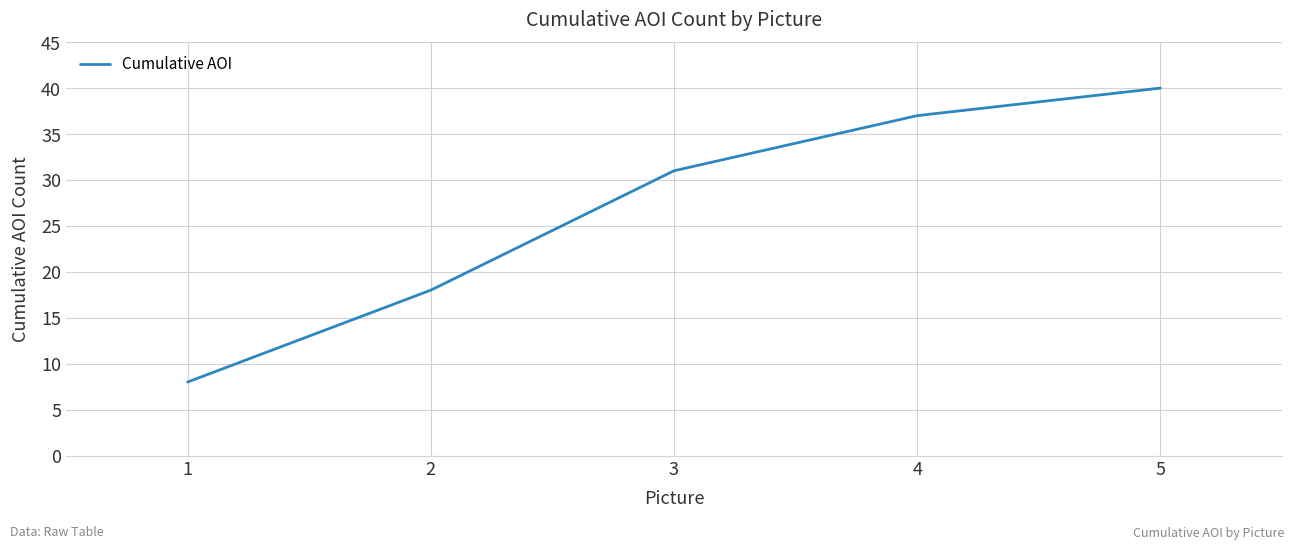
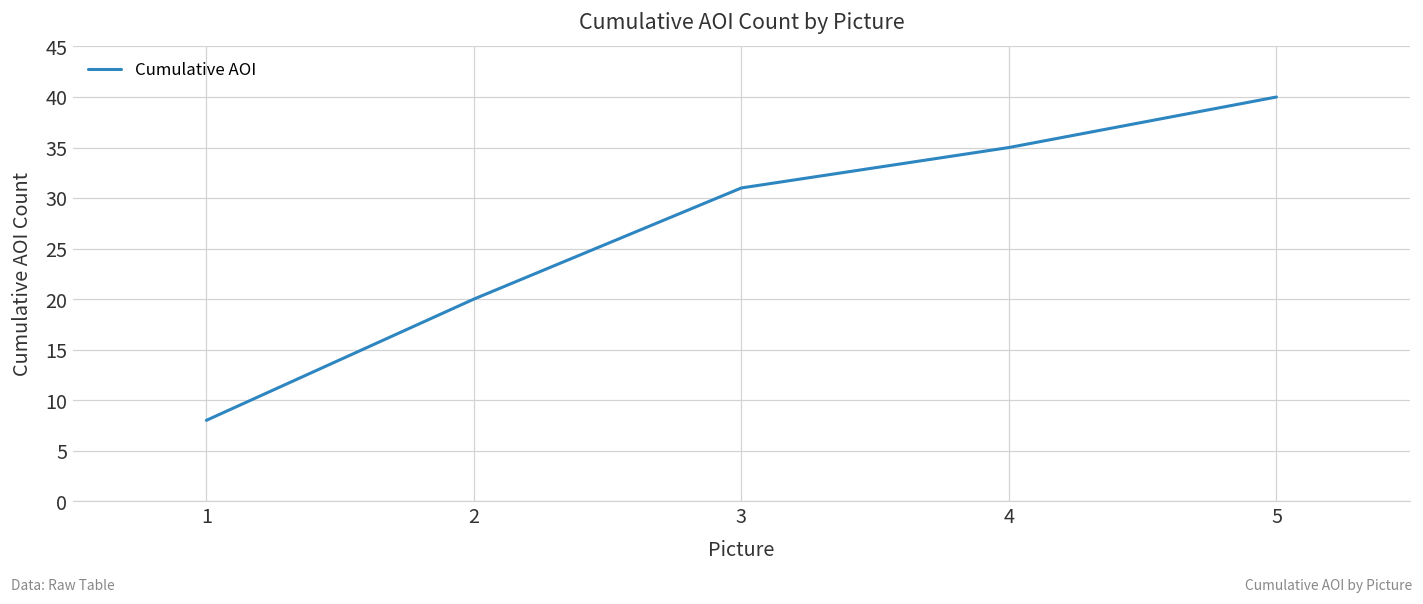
  {
    "1": 8,
-   "2": 18,
+   "2": 20,
    "3": 31,
-   "4": 37,
+   "4": 35,
    "5": 40
  }
